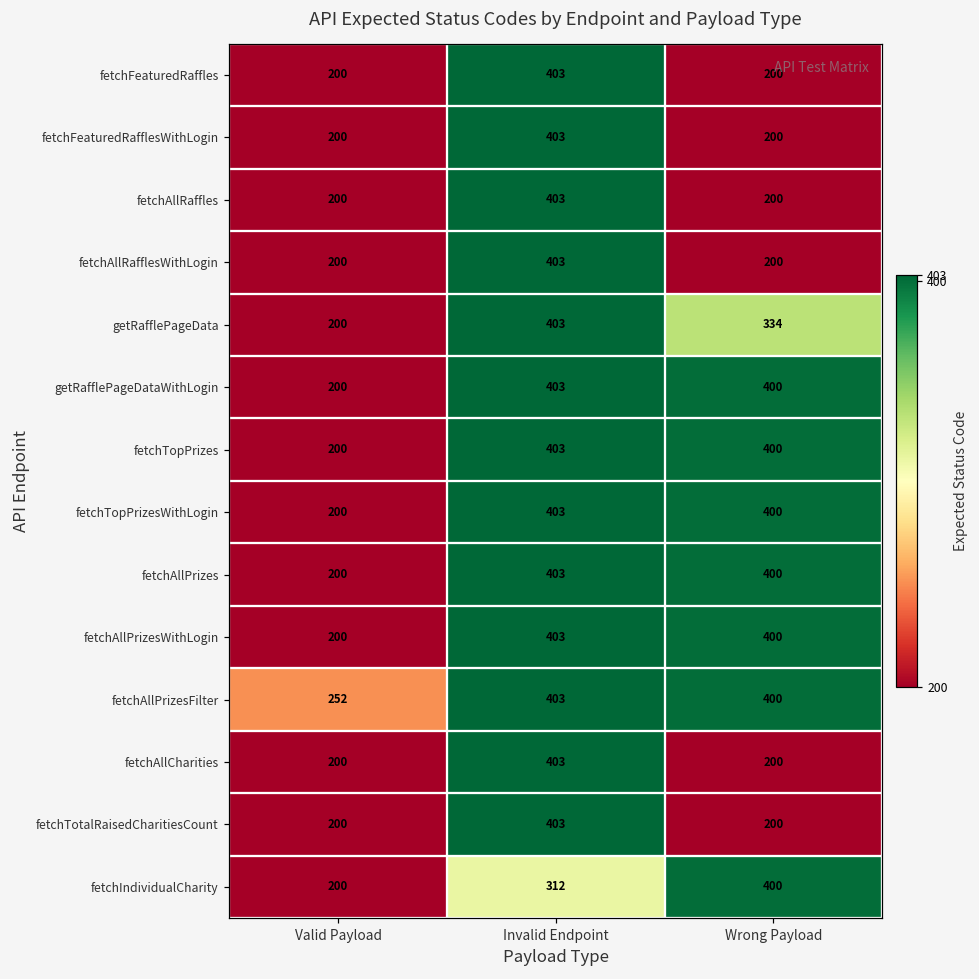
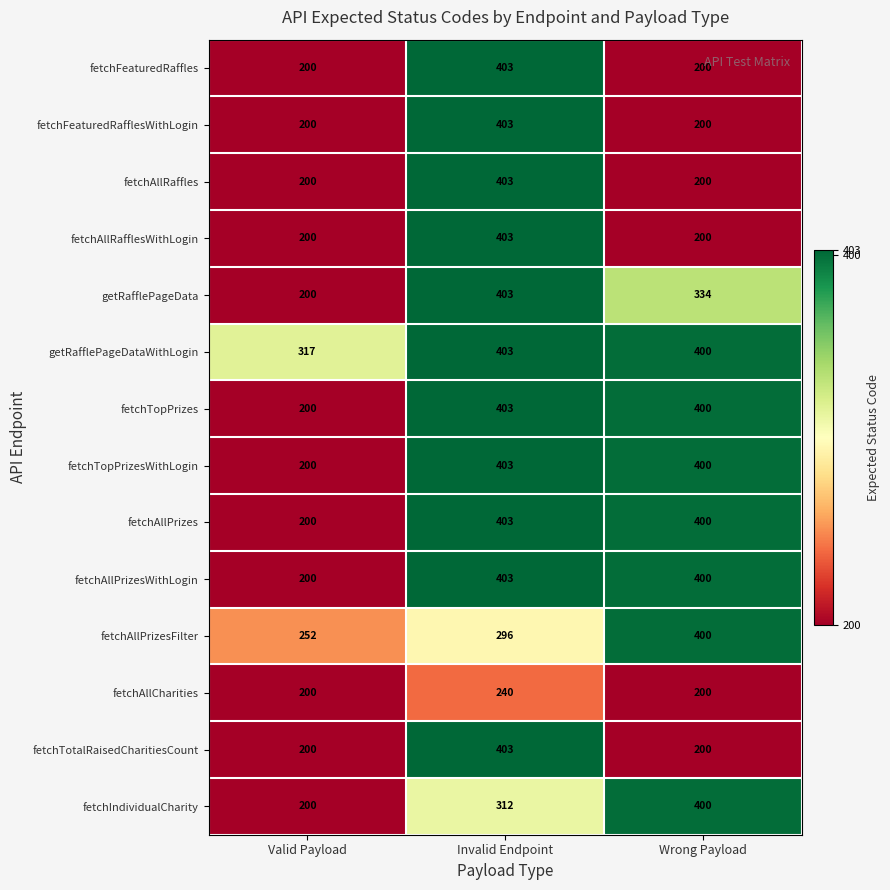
  {
    "fetchFeaturedRaffles": {
      "Valid Payload": 200,
      "Invalid Endpoint": 403
    },
    "fetchFeaturedRafflesWithLogin": {
      "Valid Payload": 200,
      "Invalid Endpoint": 403,
      "Wrong Payload": 200
    },
    "fetchAllRaffles": {
      "Valid Payload": 200,
      "Invalid Endpoint": 403,
      "Wrong Payload": 200
    },
    "fetchAllRafflesWithLogin": {
      "Valid Payload": 200,
      "Invalid Endpoint": 403,
      "Wrong Payload": 200
    },
    "getRafflePageData": {
      "Valid Payload": 200,
      "Invalid Endpoint": 403,
      "Wrong Payload": 334
    },
    "getRafflePageDataWithLogin": {
-     "Valid Payload": 200,
+     "Valid Payload": 317,
      "Invalid Endpoint": 403,
      "Wrong Payload": 400
    },
    "fetchTopPrizes": {
      "Valid Payload": 200,
      "Invalid Endpoint": 403,
      "Wrong Payload": 400
    },
    "fetchTopPrizesWithLogin": {
      "Valid Payload": 200,
      "Invalid Endpoint": 403,
      "Wrong Payload": 400
    },
    "fetchAllPrizes": {
      "Valid Payload": 200,
      "Invalid Endpoint": 403,
      "Wrong Payload": 400
    },
    "fetchAllPrizesWithLogin": {
      "Valid Payload": 200,
      "Invalid Endpoint": 403,
      "Wrong Payload": 400
    },
    "fetchAllPrizesFilter": {
      "Valid Payload": 252,
-     "Invalid Endpoint": 403,
+     "Invalid Endpoint": 296,
      "Wrong Payload": 400
    },
    "fetchAllCharities": {
      "Valid Payload": 200,
-     "Invalid Endpoint": 403,
+     "Invalid Endpoint": 240,
      "Wrong Payload": 200
    },
    "fetchTotalRaisedCharitiesCount": {
      "Valid Payload": 200,
      "Invalid Endpoint": 403,
      "Wrong Payload": 200
    },
    "fetchIndividualCharity": {
      "Valid Payload": 200,
      "Invalid Endpoint": 312,
      "Wrong Payload": 400
    }
  }
